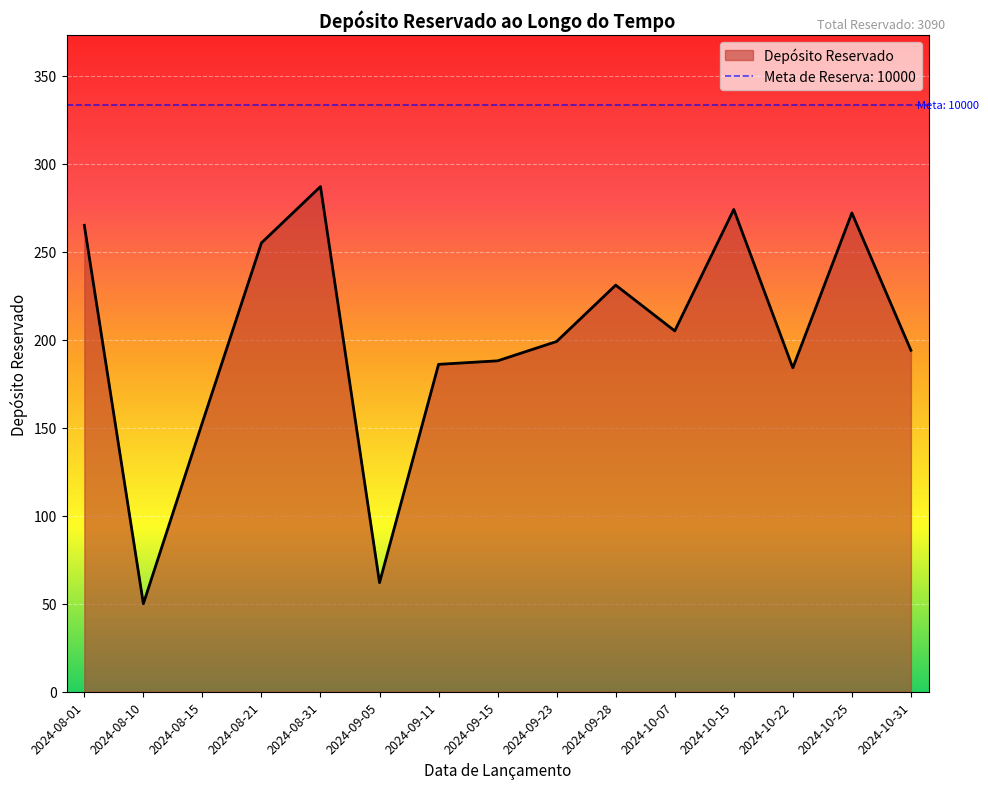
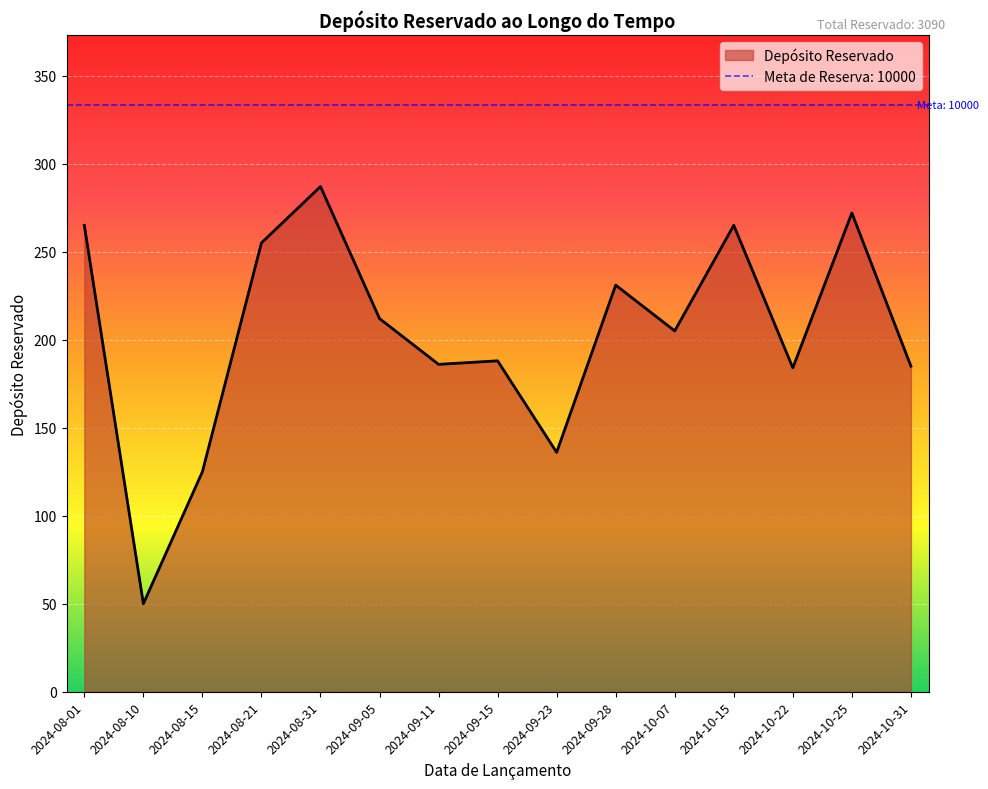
  {
    "2024-08-01": 265,
    "2024-08-10": 50,
-   "2024-08-15": 153,
+   "2024-08-15": 125,
    "2024-08-21": 255,
    "2024-08-31": 287,
-   "2024-09-05": 62,
+   "2024-09-05": 212,
    "2024-09-11": 186,
    "2024-09-15": 188,
-   "2024-09-23": 199,
+   "2024-09-23": 136,
    "2024-09-28": 231,
    "2024-10-07": 205,
-   "2024-10-15": 274,
+   "2024-10-15": 265,
    "2024-10-22": 184,
    "2024-10-25": 272,
-   "2024-10-31": 194
+   "2024-10-31": 185
  }
